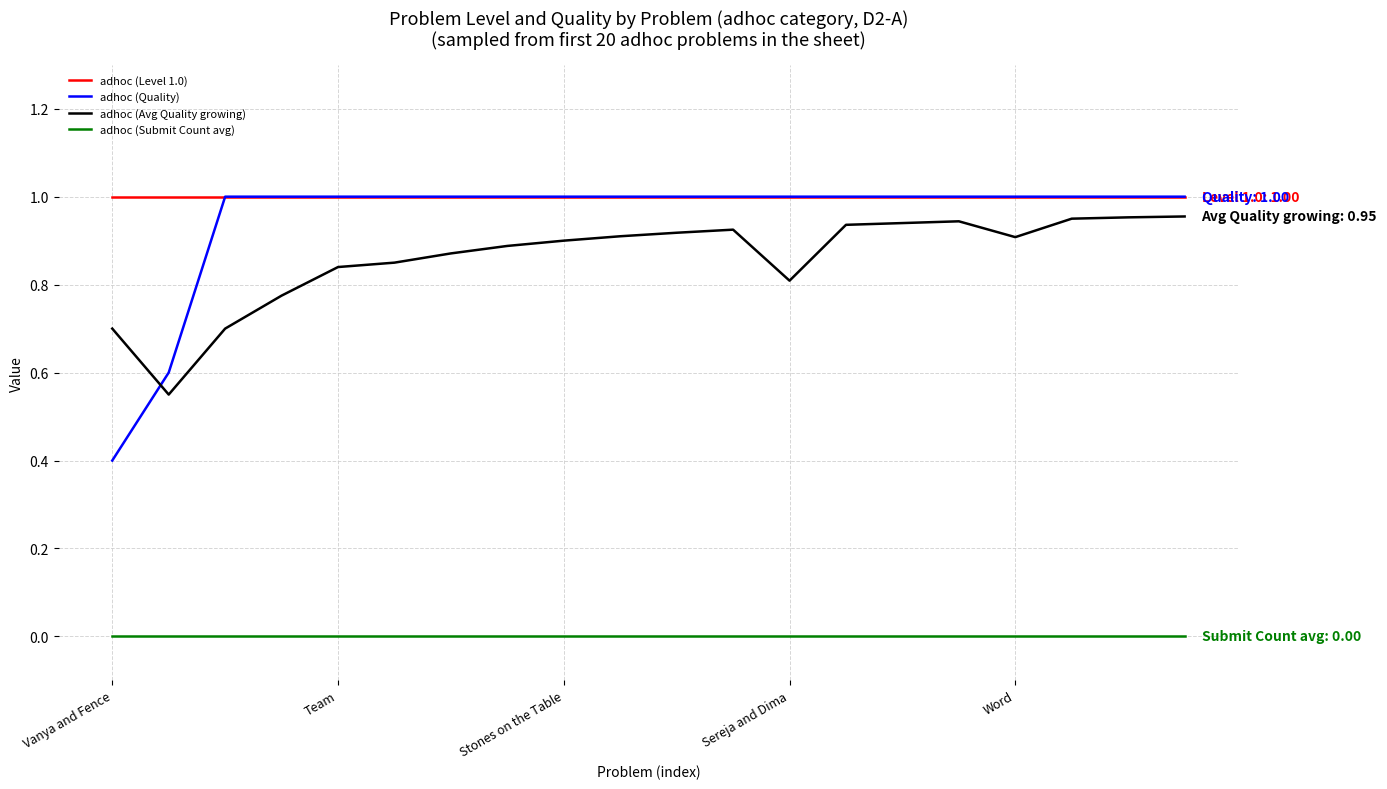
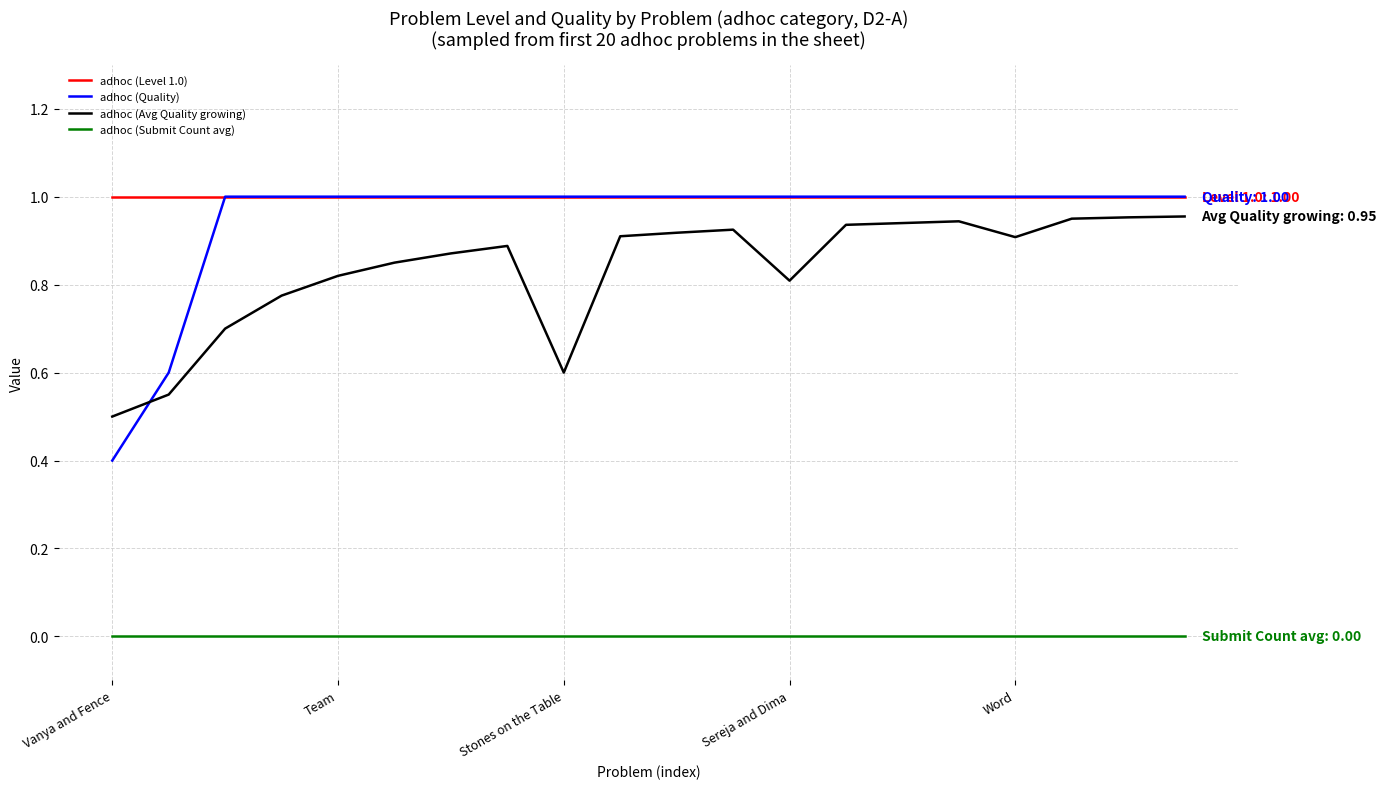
  {
    "adhoc (Level 1.0)": {
      "Vanya and Fence": 1.00
    },
    "adhoc (Quality)": {
      "Vanya and Fence": 0.40
    },
    "adhoc (Avg Quality growing)": {
-     "Vanya and Fence": 0.7,
-     "Team": 0.84,
-     "Stones on the Table": 0.9,
+     "Vanya and Fence": 0.5,
+     "Team": 0.82,
+     "Stones on the Table": 0.6,
      "Sereja and Dima": 0.81,
      "Word": 0.91
    },
    "adhoc (Submit Count avg)": {
      "Vanya and Fence": 0.00,
      "Team": 0.00,
      "Stones on the Table": 0.00,
      "Sereja and Dima": 0.00,
      "Word": 0.00
    }
  }
